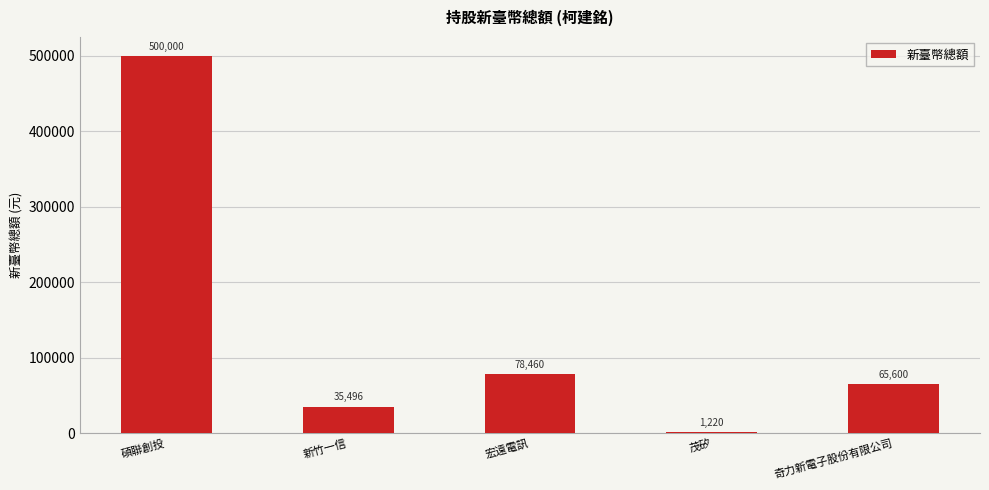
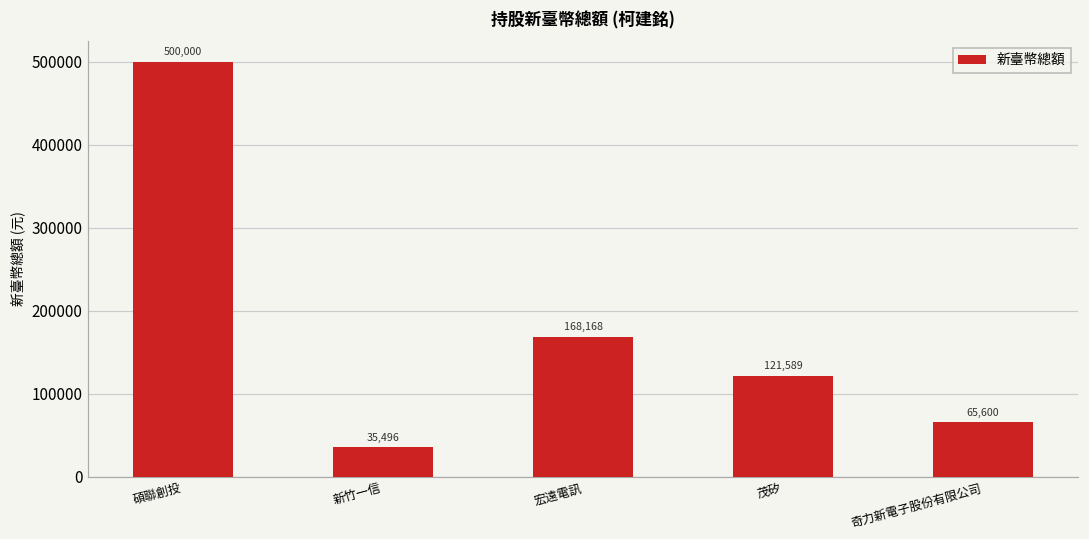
  {
    "碩聯創投": "500,000",
    "新竹一信": "35,496",
-   "宏遠電訊": "78,460",
-   "茂矽": "1,220",
+   "宏遠電訊": "168,168",
+   "茂矽": "121,589",
    "奇力新電子股份有限公司": "65,600"
  }
